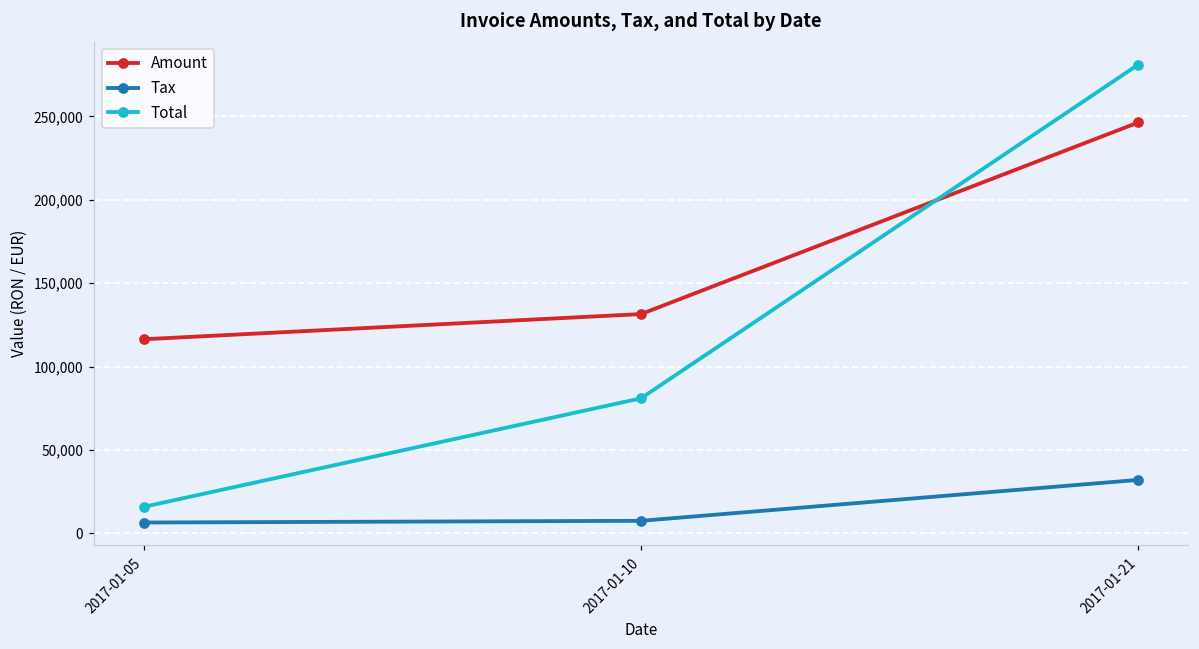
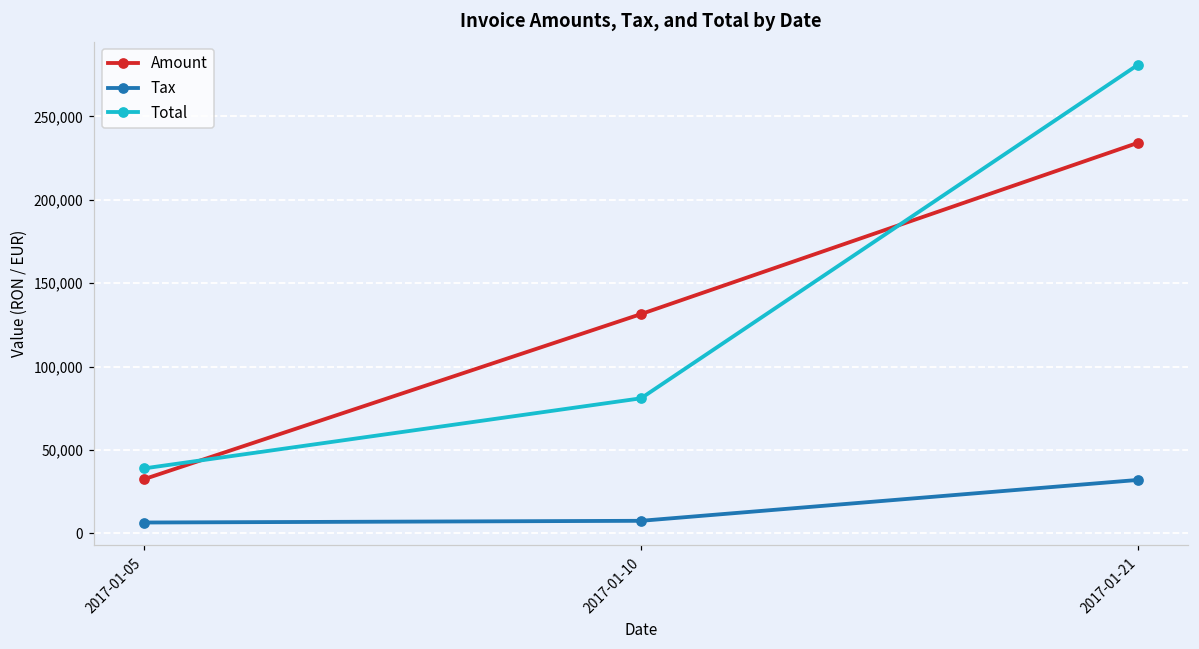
  {
    "Amount": {
-     "2017-01-05": "116,000",
+     "2017-01-05": "32,000",
      "2017-01-10": "131,000",
-     "2017-01-21": "246,000"
+     "2017-01-21": "234,000"
    },
    "Tax": {
      "2017-01-05": "6,000",
      "2017-01-10": "8,000",
      "2017-01-21": "32,000"
    },
    "Total": {
-     "2017-01-05": "16,000",
+     "2017-01-05": "39,000",
      "2017-01-10": "81,000",
      "2017-01-21": "281,000"
    }
  }
